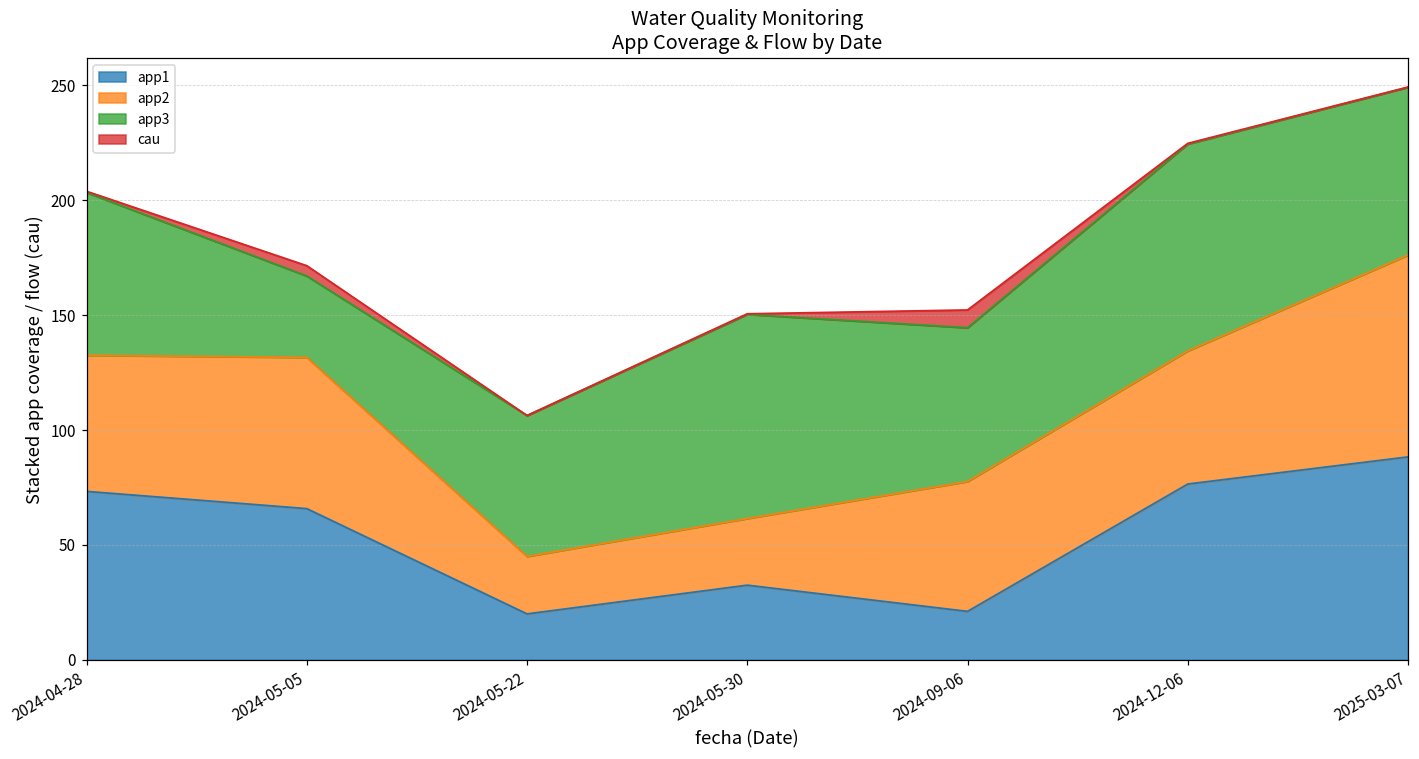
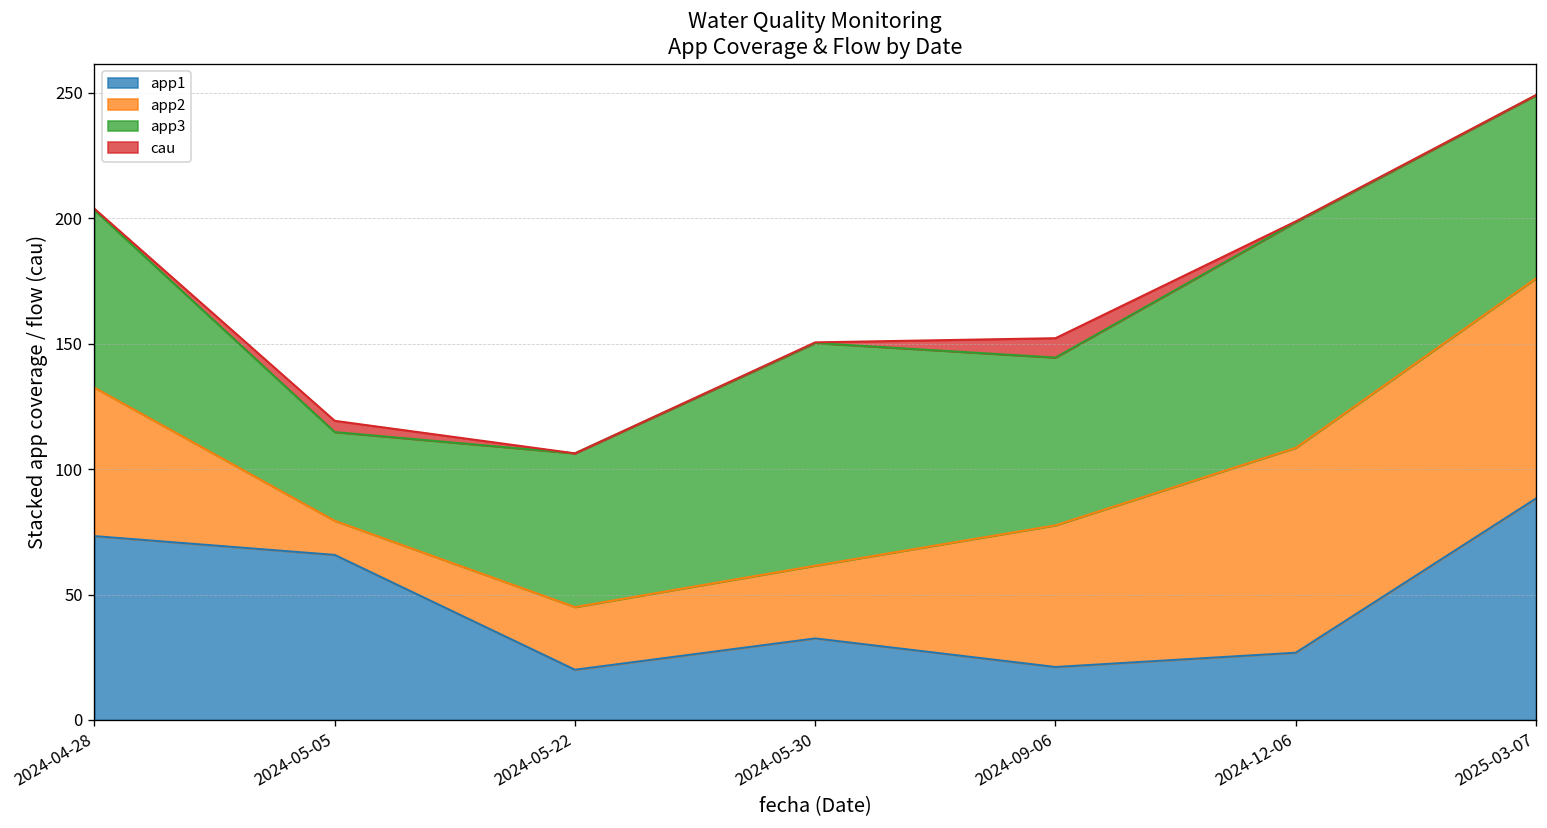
  {
    "app1": {
      "2024-04-28": 73,
      "2024-05-05": 66,
      "2024-05-22": 20,
      "2024-05-30": 33,
      "2024-09-06": 21,
-     "2024-12-06": 77,
+     "2024-12-06": 27,
      "2025-03-07": 88
    },
    "app2": {
      "2024-04-28": 59,
-     "2024-05-05": 66,
+     "2024-05-05": 14,
      "2024-05-22": 25,
      "2024-05-30": 29,
      "2024-09-06": 56,
-     "2024-12-06": 58,
+     "2024-12-06": 82,
      "2025-03-07": 88
    },
    "app3": {
      "2024-05-05": 35,
      "2024-09-06": 67
    },
    "cau": {
      "2024-05-05": 4,
      "2024-09-06": 8
    }
  }
